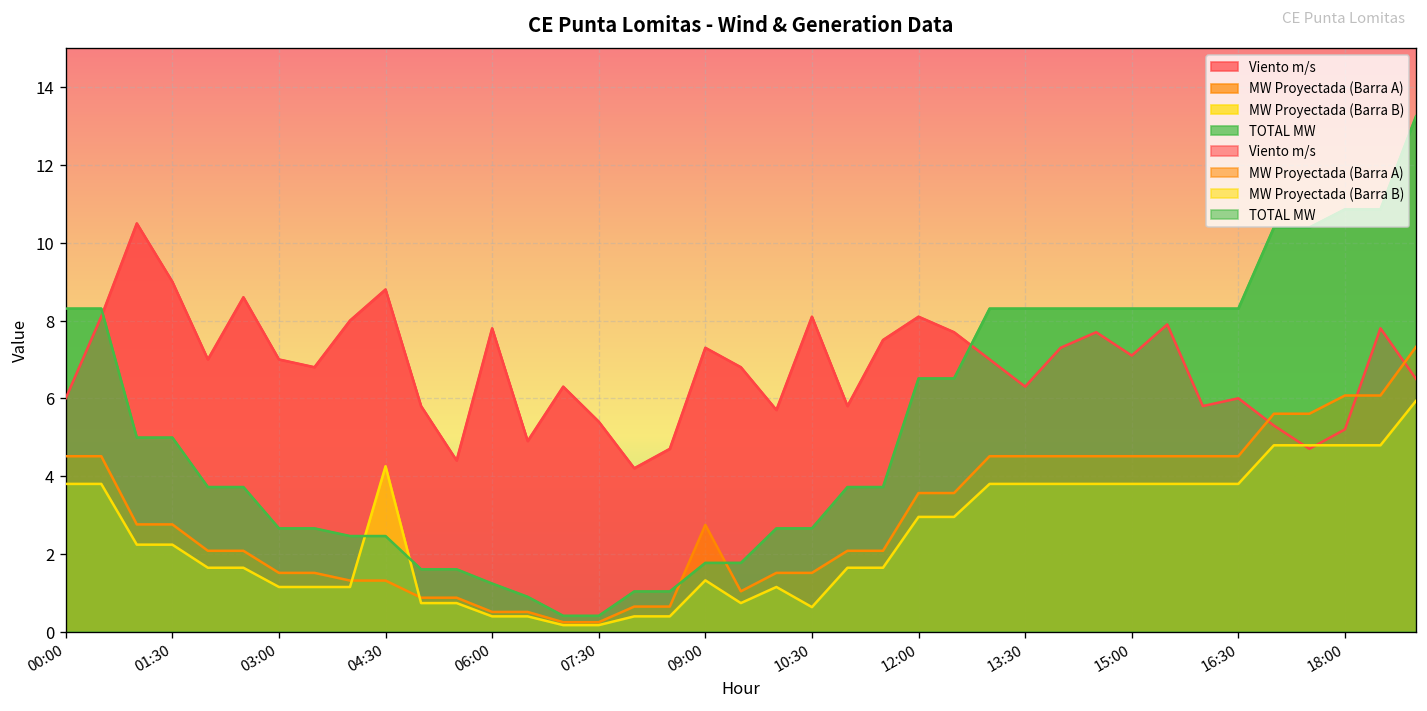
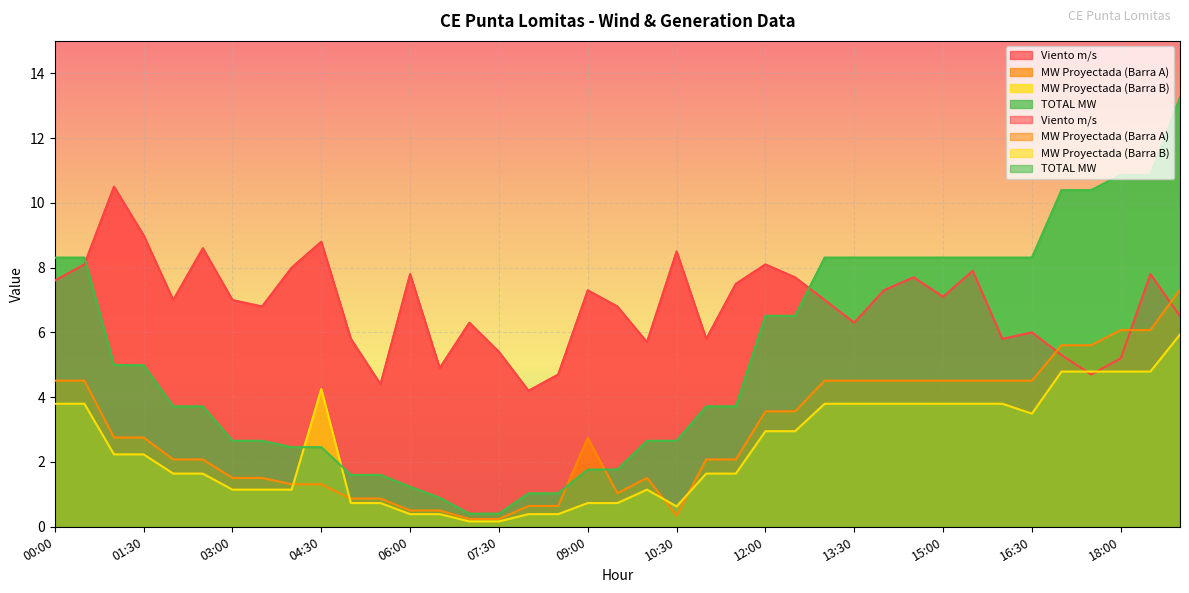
  {
    "Viento m/s": {
-     "00:00": 6.0,
+     "00:00": 7.6,
      "01:30": 9.0,
      "03:00": 7.0,
      "04:30": 8.8,
      "06:00": 7.8,
      "07:30": 5.4,
      "09:00": 7.3,
-     "10:30": 8.1,
+     "10:30": 8.5,
      "12:00": 8.1,
      "13:30": 6.3,
      "15:00": 7.1,
      "16:30": 6.0,
      "18:00": 5.2
    },
    "MW Proyectada (Barra A)": {
      "00:00": 4.5,
      "01:30": 2.8,
      "03:00": 1.5,
      "04:30": 1.3,
      "06:00": 0.5,
      "09:00": 2.7,
-     "10:30": 1.5,
+     "10:30": 0.3,
      "12:00": 3.6,
      "13:30": 4.5,
      "15:00": 4.5,
      "16:30": 4.5,
      "18:00": 6.1
    },
    "MW Proyectada (Barra B)": {
      "00:00": 3.8,
      "01:30": 2.2,
      "03:00": 1.1,
      "04:30": 4.3,
      "06:00": 0.4,
-     "09:00": 1.3,
+     "09:00": 0.7,
      "10:30": 0.6,
      "12:00": 2.9,
      "13:30": 3.8,
      "15:00": 3.8,
-     "16:30": 3.8,
+     "16:30": 3.5,
      "18:00": 4.8
    },
    "TOTAL MW": {
      "00:00": 8.3,
      "01:30": 5.0,
      "03:00": 2.7,
      "04:30": 2.5,
      "06:00": 1.2,
      "07:30": 0.4,
      "09:00": 1.8,
      "10:30": 2.7,
      "12:00": 6.5,
      "13:30": 8.3,
      "15:00": 8.3,
      "16:30": 8.3
    }
  }
